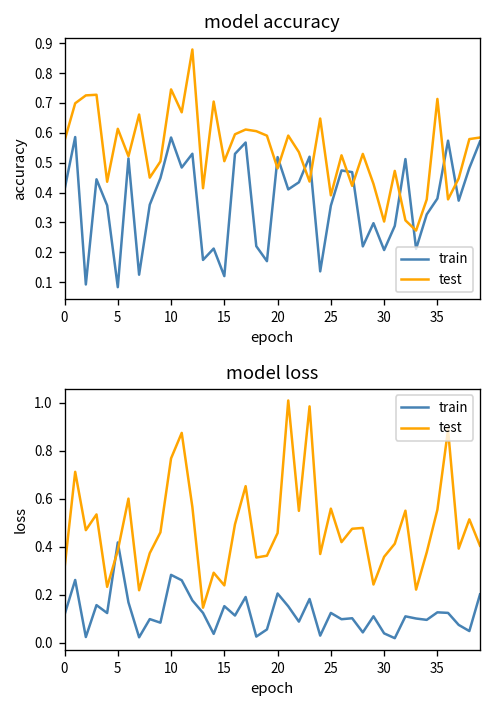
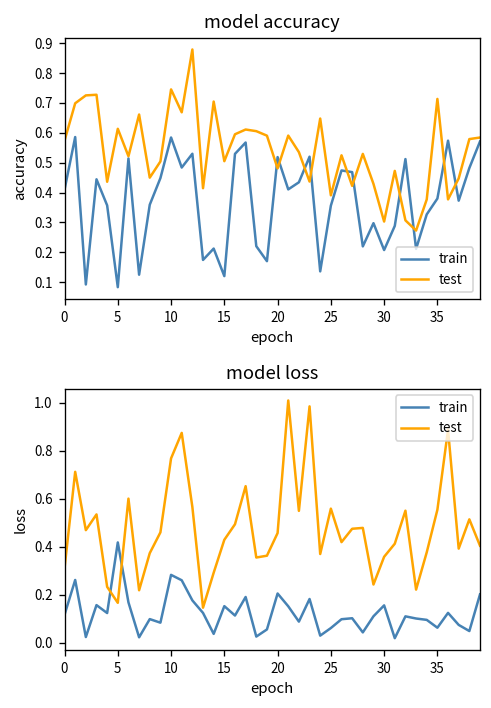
  {
    "model accuracy": {
      "train": {
        "0": 0.41,
        "5": 0.08,
        "10": 0.58,
        "15": 0.12,
        "20": 0.52,
        "25": 0.36,
        "30": 0.21,
        "35": 0.38
      },
      "test": {
        "0": 0.57,
        "5": 0.61,
        "10": 0.75,
        "15": 0.51,
        "20": 0.48,
        "25": 0.39,
        "30": 0.30,
        "35": 0.71
      }
    },
    "model loss": {
      "train": {
        "0": 0.12,
        "5": 0.42,
        "10": 0.28,
        "15": 0.15,
        "20": 0.20,
-       "25": 0.12,
-       "30": 0.04,
-       "35": 0.13
+       "25": 0.06,
+       "30": 0.15,
+       "35": 0.06
      },
      "test": {
        "0": 0.31,
-       "5": 0.38,
+       "5": 0.17,
        "10": 0.77,
-       "15": 0.24,
+       "15": 0.43,
        "20": 0.46,
        "25": 0.56,
        "30": 0.36,
        "35": 0.55
      }
    }
  }
